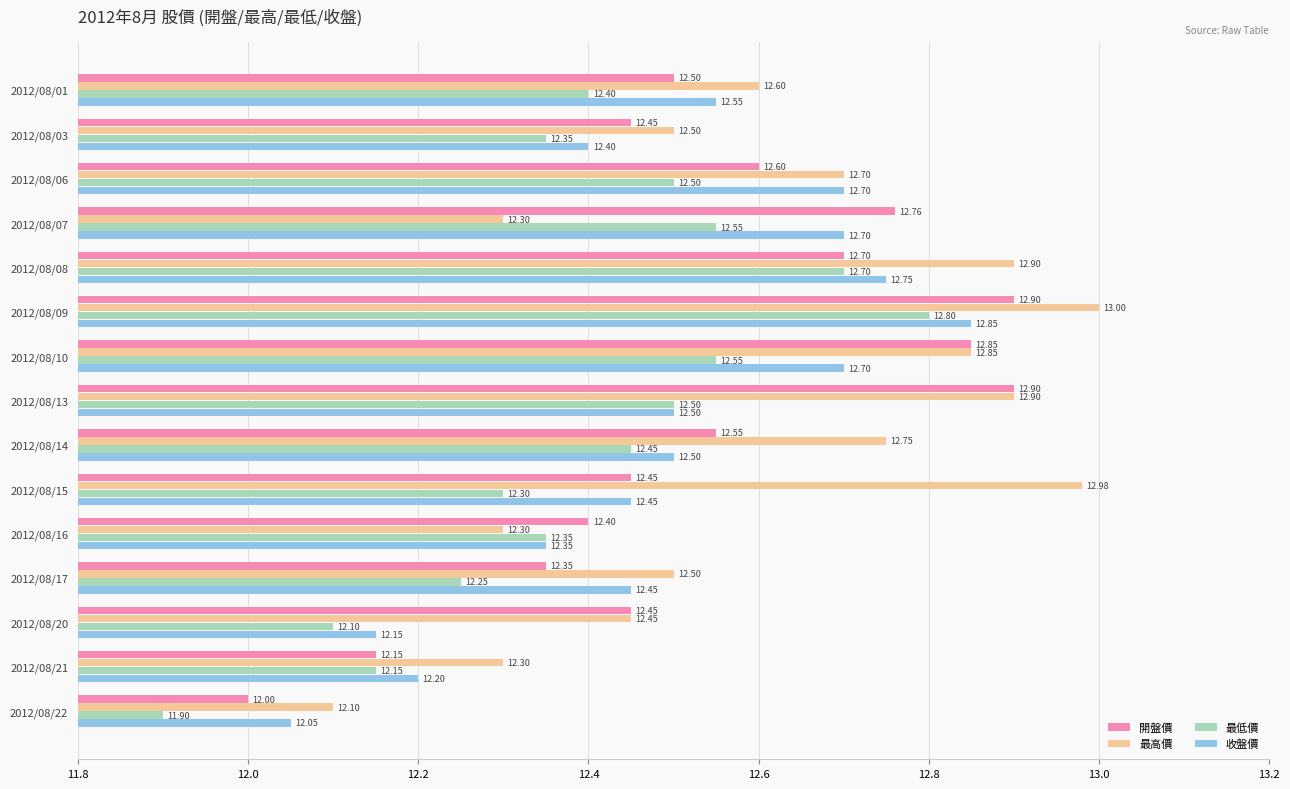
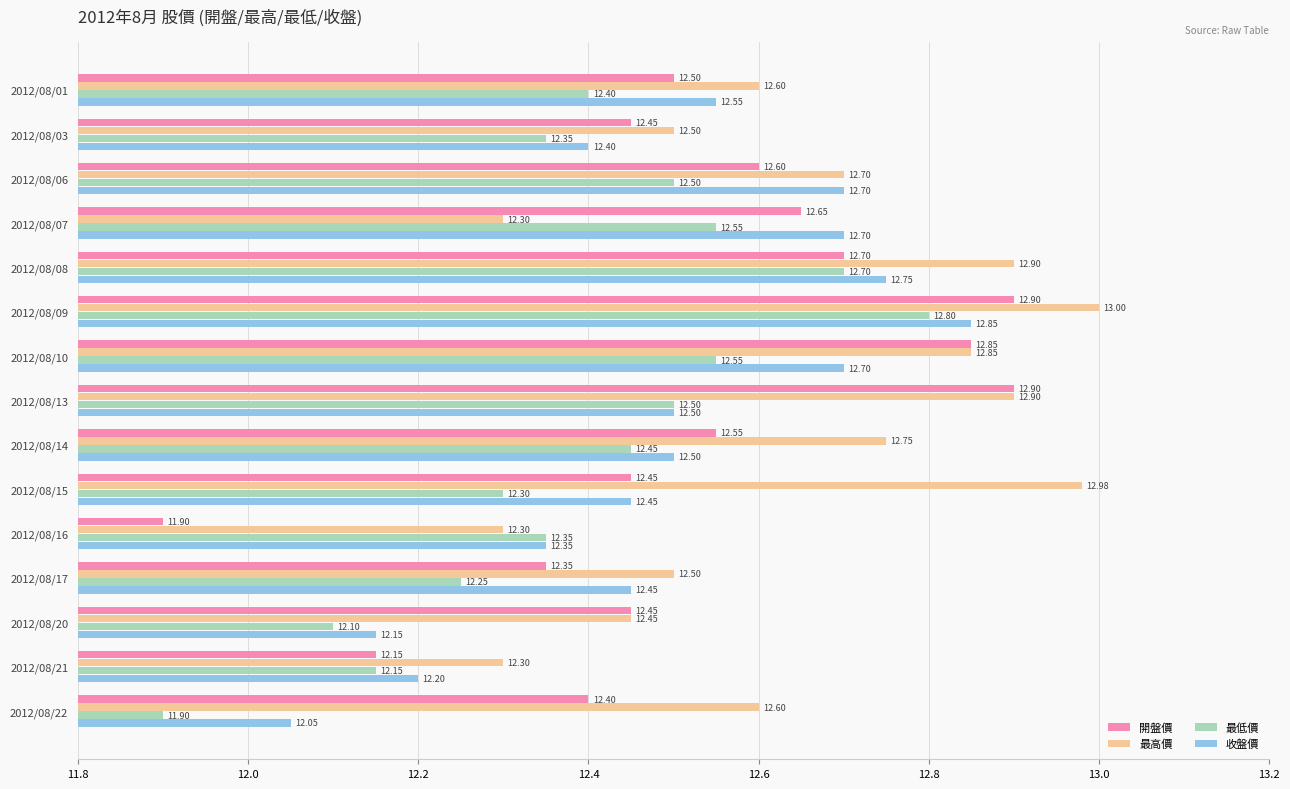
  {
    "開盤價": {
      "2012/08/01": 12.50,
      "2012/08/03": 12.45,
      "2012/08/06": 12.60,
-     "2012/08/07": 12.76,
+     "2012/08/07": 12.65,
      "2012/08/08": 12.70,
      "2012/08/09": 12.90,
      "2012/08/10": 12.85,
      "2012/08/13": 12.90,
      "2012/08/14": 12.55,
      "2012/08/15": 12.45,
-     "2012/08/16": 12.40,
+     "2012/08/16": 11.90,
      "2012/08/17": 12.35,
      "2012/08/20": 12.45,
      "2012/08/21": 12.15,
-     "2012/08/22": 12.00
+     "2012/08/22": 12.40
    },
    "最高價": {
      "2012/08/01": 12.60,
      "2012/08/03": 12.50,
      "2012/08/06": 12.70,
      "2012/08/07": 12.30,
      "2012/08/08": 12.90,
      "2012/08/09": 13.00,
      "2012/08/10": 12.85,
      "2012/08/13": 12.90,
      "2012/08/14": 12.75,
      "2012/08/15": 12.98,
      "2012/08/16": 12.30,
      "2012/08/17": 12.50,
      "2012/08/20": 12.45,
      "2012/08/21": 12.30,
-     "2012/08/22": 12.10
+     "2012/08/22": 12.60
    }
  }
